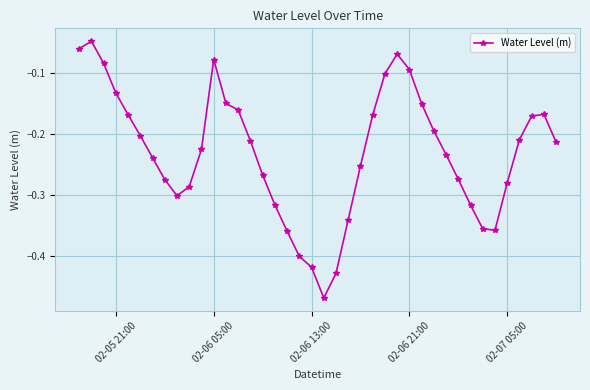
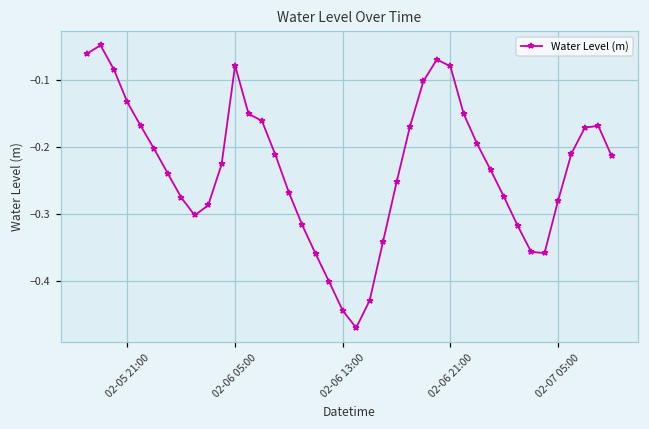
  {
    "02-05 21:00": -0.13,
    "02-06 05:00": -0.08,
-   "02-06 13:00": -0.42,
-   "02-06 21:00": -0.09,
+   "02-06 13:00": -0.44,
+   "02-06 21:00": -0.08,
    "02-07 05:00": -0.28
  }
